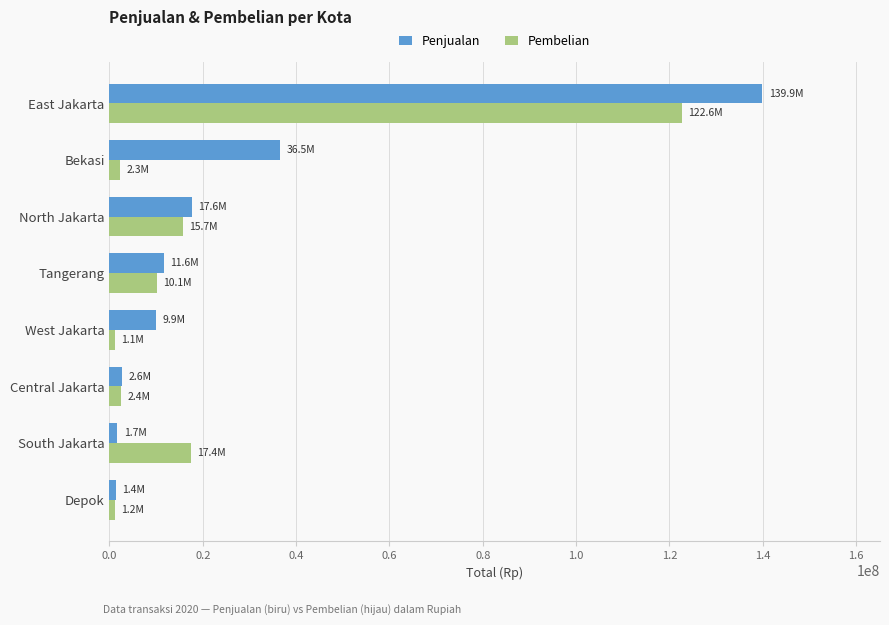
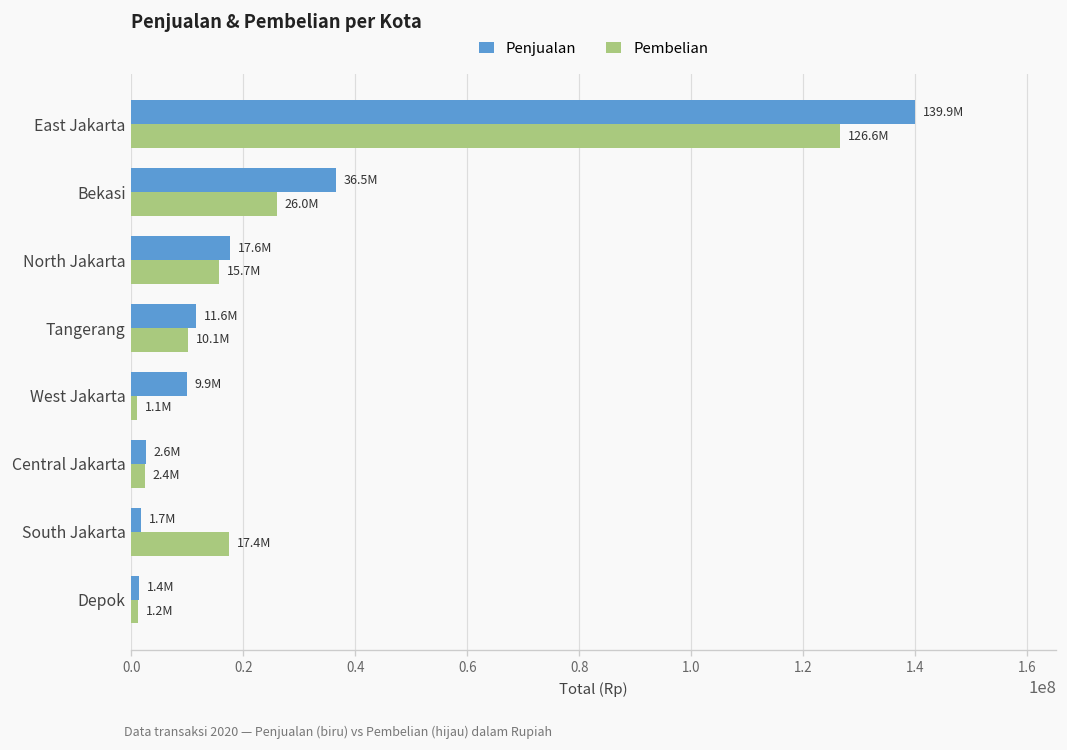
  {
    "Penjualan": {
      "East Jakarta": "139.9M",
      "Bekasi": "36.5M",
      "North Jakarta": "17.6M",
      "Tangerang": "11.6M",
      "West Jakarta": "9.9M",
      "Central Jakarta": "2.6M",
      "South Jakarta": "1.7M",
      "Depok": "1.4M"
    },
    "Pembelian": {
-     "East Jakarta": "122.6M",
-     "Bekasi": "2.3M",
+     "East Jakarta": "126.6M",
+     "Bekasi": "26.0M",
      "North Jakarta": "15.7M",
      "Tangerang": "10.1M",
      "West Jakarta": "1.1M",
      "Central Jakarta": "2.4M",
      "South Jakarta": "17.4M",
      "Depok": "1.2M"
    }
  }
